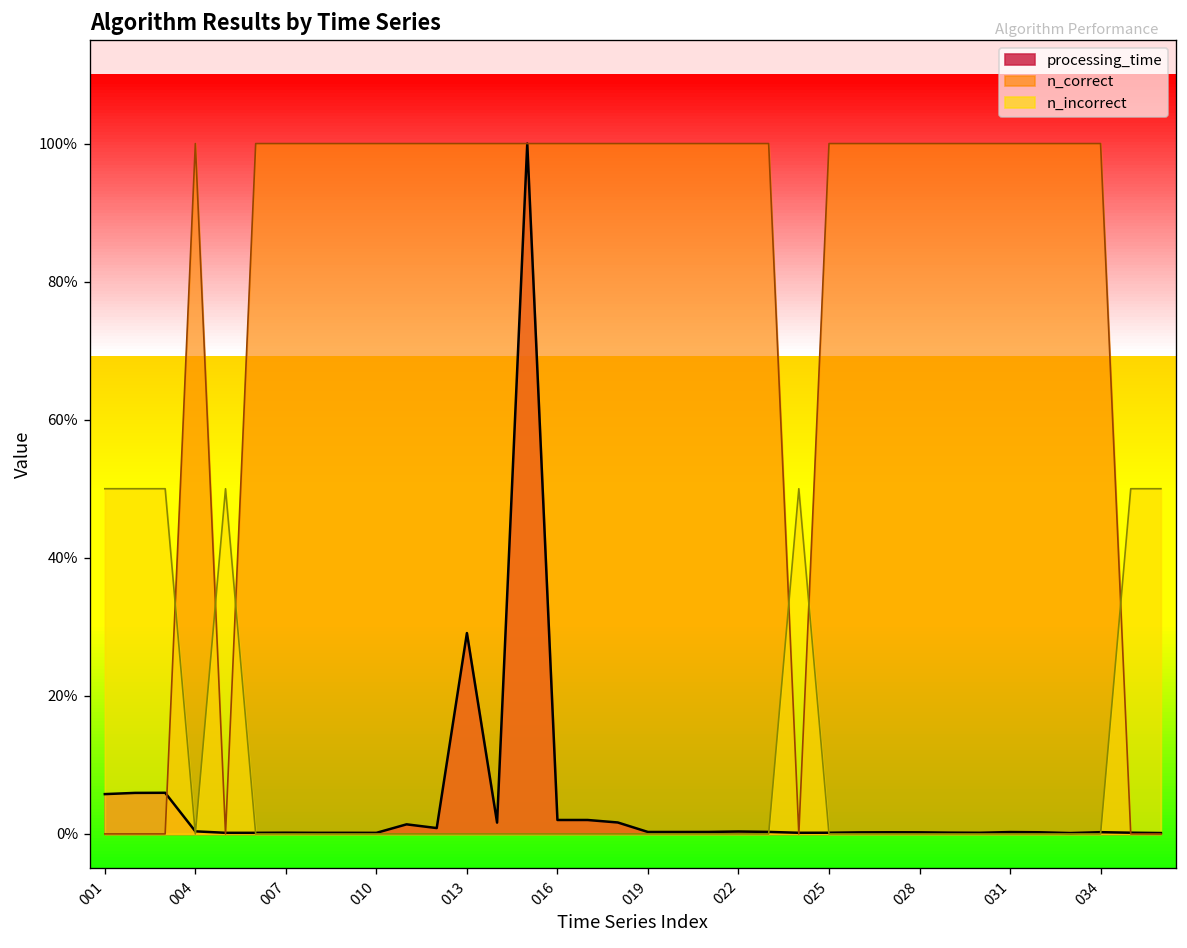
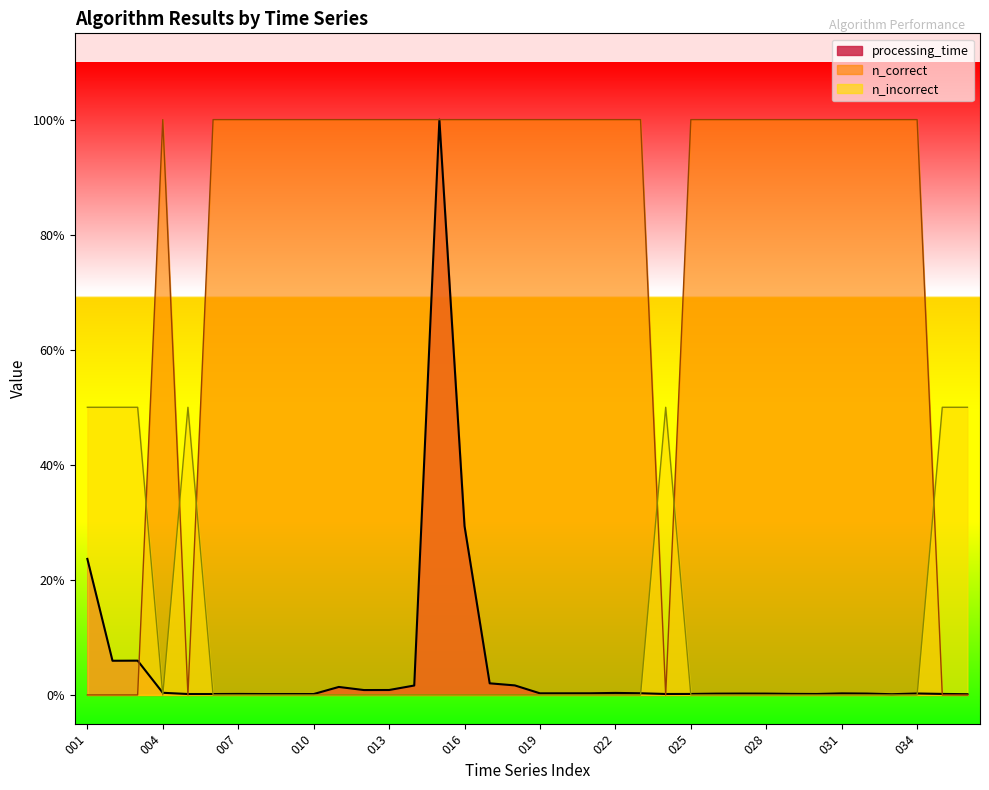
  {
    "processing_time": {
-     "001": "6%",
-     "013": "29%",
-     "016": "2%"
+     "001": "24%",
+     "013": "1%",
+     "016": "29%"
    },
    "n_correct": {
      "001": "0%",
      "004": "100%",
      "007": "100%",
      "010": "100%",
      "013": "100%",
      "016": "100%",
      "019": "100%",
      "022": "100%",
      "025": "100%",
      "028": "100%",
      "031": "100%",
      "034": "100%"
    },
    "n_incorrect": {
      "001": "50%",
      "013": "0%",
      "016": "0%"
    }
  }
